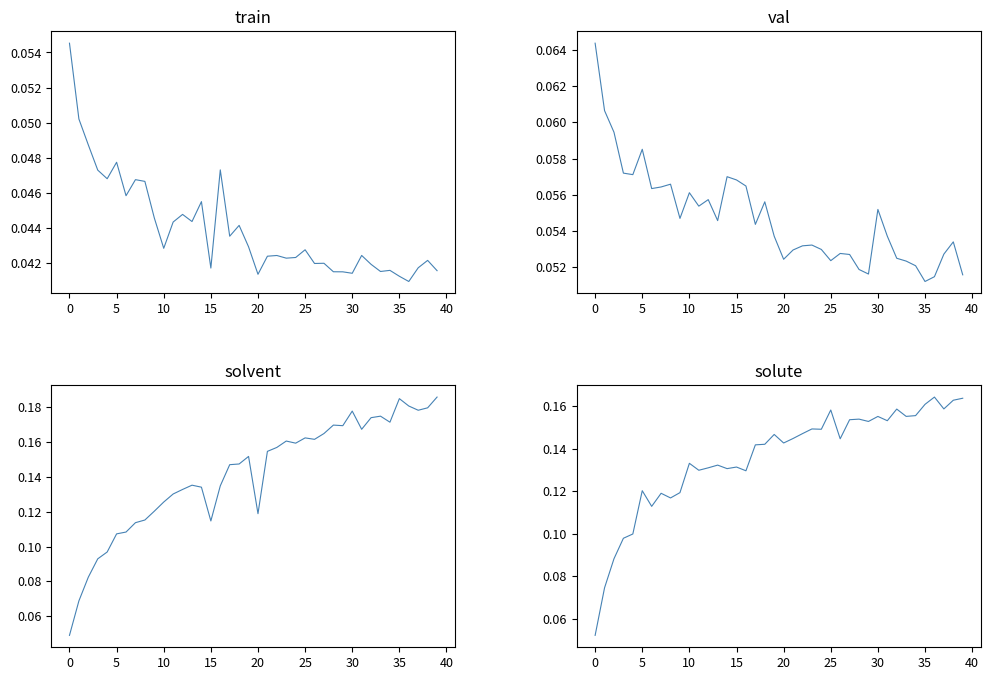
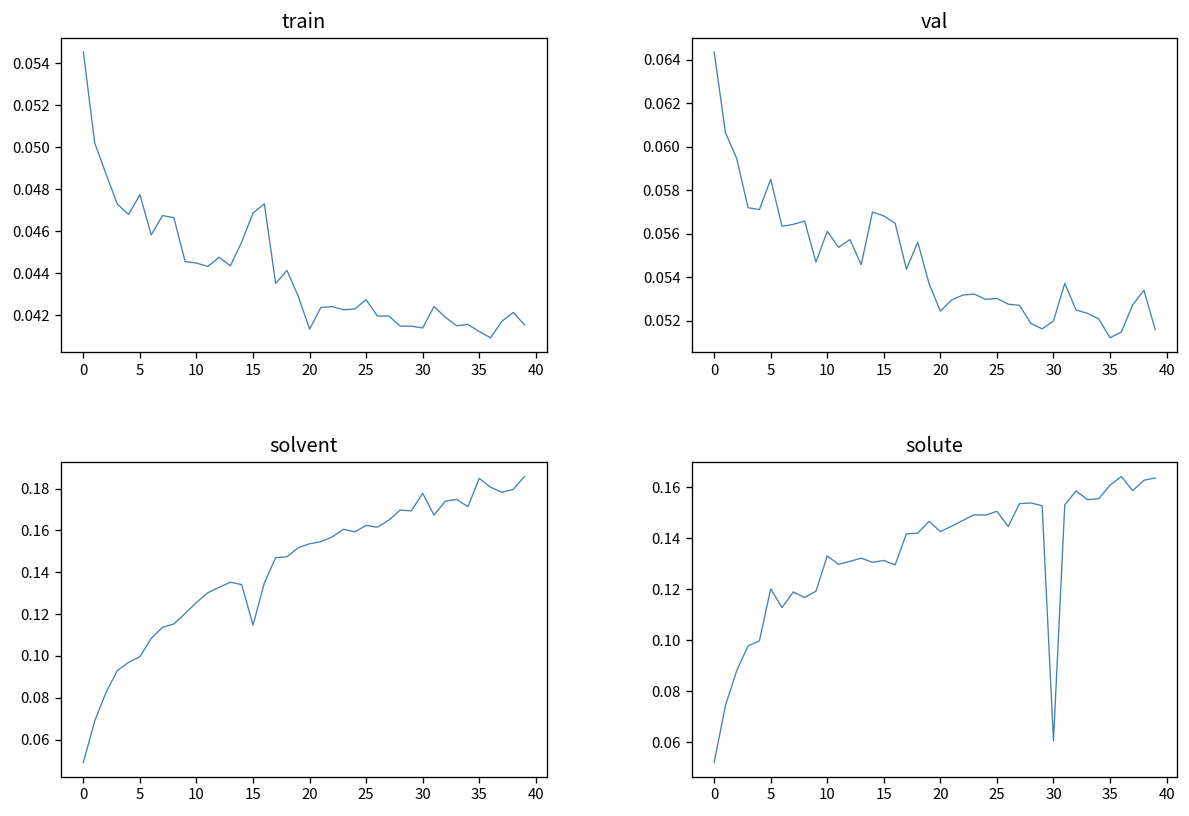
  {
    "train": {
      "0": 0.0545,
      "5": 0.0477,
-     "10": 0.0428,
-     "15": 0.0417,
+     "10": 0.0445,
+     "15": 0.0469,
      "20": 0.0413,
      "25": 0.0427,
      "30": 0.0414,
      "35": 0.0412
    },
    "val": {
      "0": 0.0644,
      "5": 0.0585,
      "10": 0.0561,
      "15": 0.0568,
      "20": 0.0524,
-     "25": 0.0524,
-     "30": 0.0552,
+     "25": 0.0530,
+     "30": 0.0520,
      "35": 0.0512
    },
    "solvent": {
      "0": 0.049,
-     "5": 0.107,
+     "5": 0.100,
      "10": 0.126,
      "15": 0.115,
-     "20": 0.119,
+     "20": 0.154,
      "25": 0.162,
      "30": 0.178,
      "35": 0.185
    },
    "solute": {
      "0": 0.052,
      "5": 0.120,
      "10": 0.133,
      "15": 0.131,
      "20": 0.143,
-     "25": 0.158,
-     "30": 0.155,
+     "25": 0.151,
+     "30": 0.061,
      "35": 0.161
    }
  }
